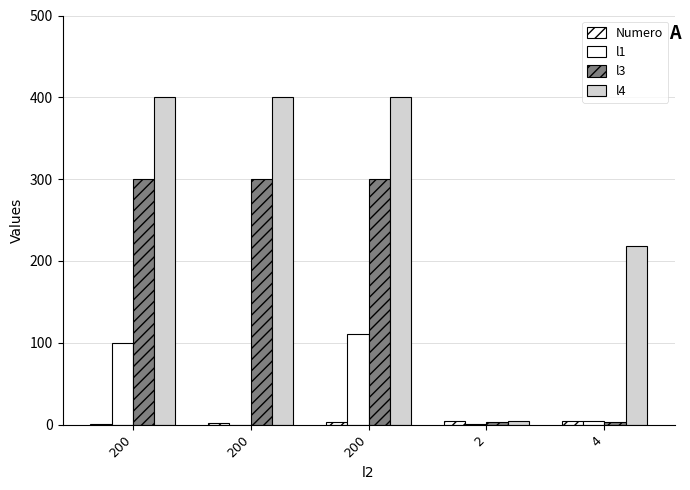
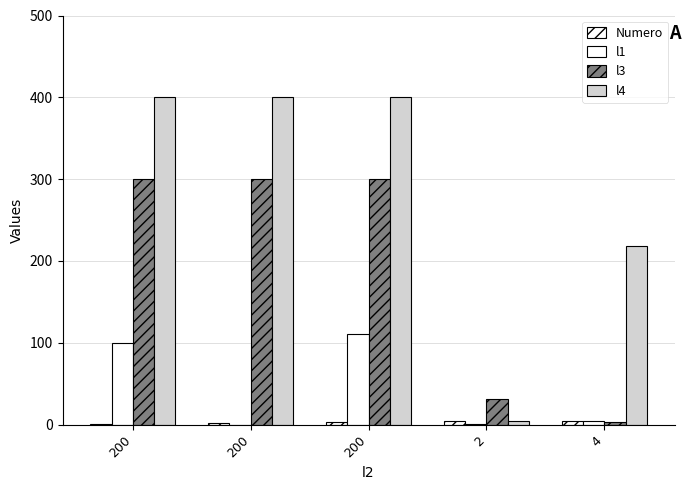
  {
    "l3": {
-     "2": 0
+     "2": 30
    },
    "l4": {
      "2": 0,
      "4": 220
    }
  }
